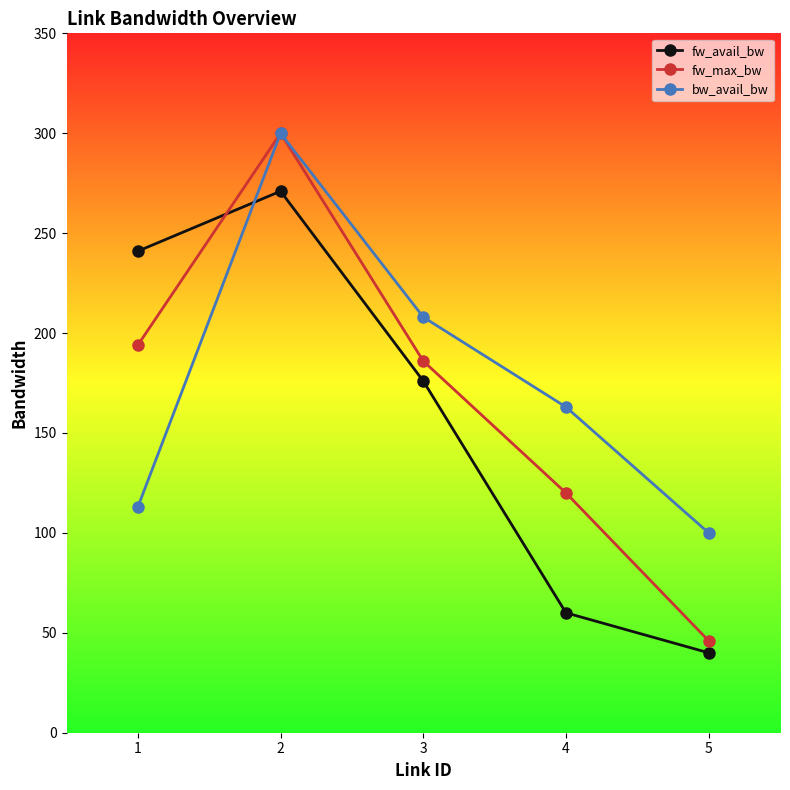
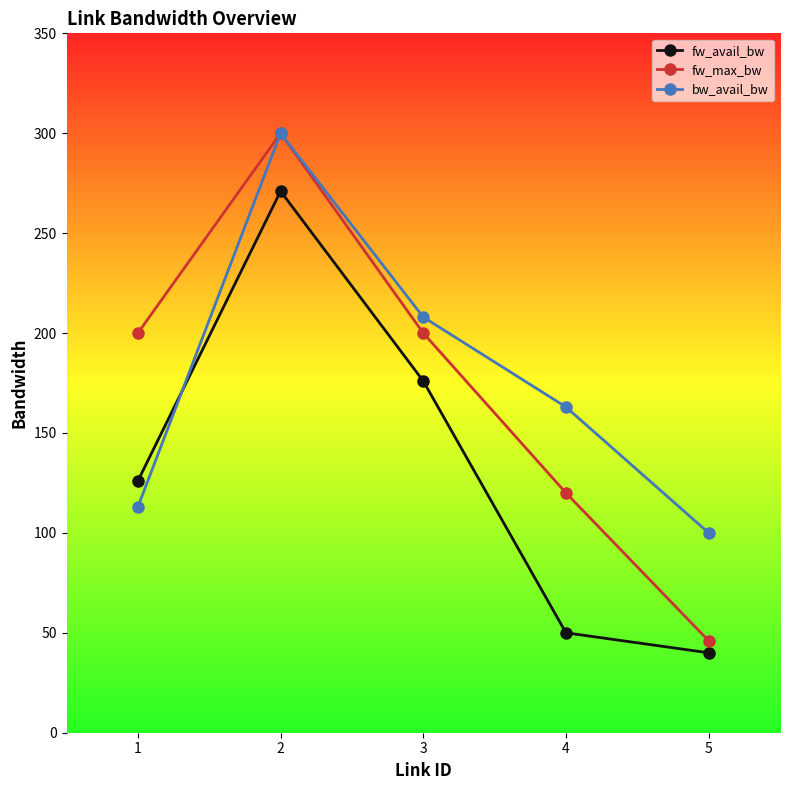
  {
    "fw_avail_bw": {
-     "1": 241,
+     "1": 126,
      "2": 271,
      "3": 176,
-     "4": 60,
+     "4": 50,
      "5": 40
    },
    "fw_max_bw": {
-     "1": 194,
-     "3": 186,
+     "1": 200,
+     "3": 200,
      "4": 120,
      "5": 46
    },
    "bw_avail_bw": {
      "1": 113,
      "3": 208,
      "4": 163,
      "5": 100
    }
  }
